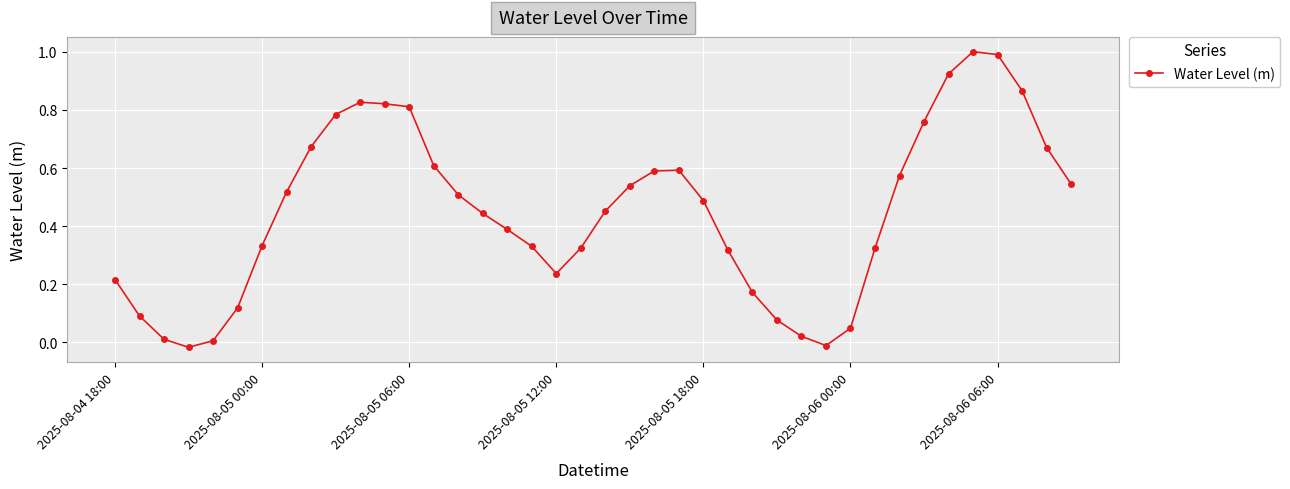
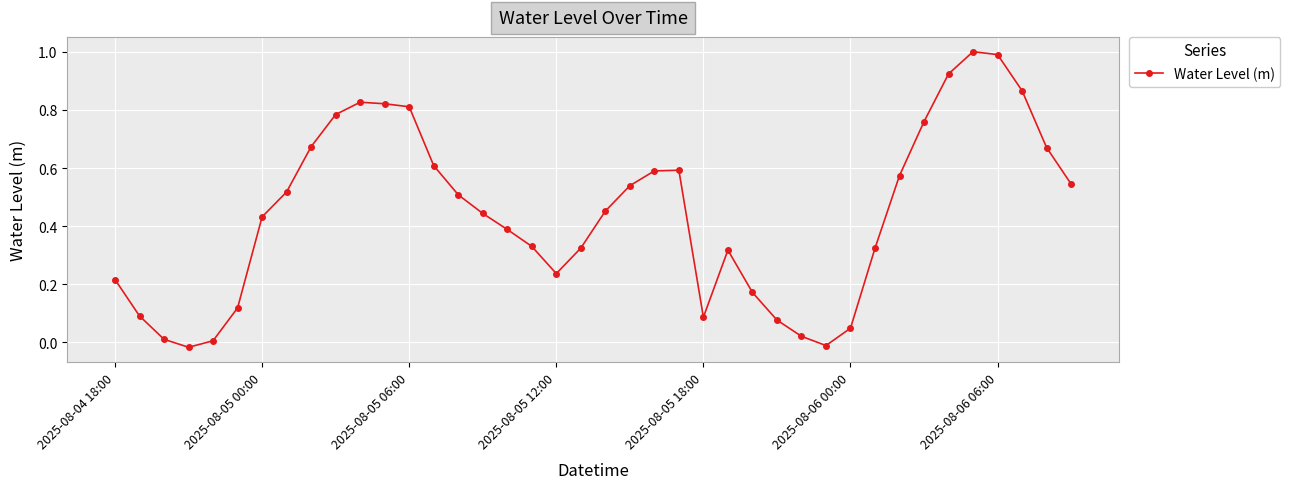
  {
    "2025-08-04 18:00": 0.22,
-   "2025-08-05 00:00": 0.33,
+   "2025-08-05 00:00": 0.43,
    "2025-08-05 06:00": 0.81,
    "2025-08-05 12:00": 0.24,
-   "2025-08-05 18:00": 0.49,
+   "2025-08-05 18:00": 0.09,
    "2025-08-06 00:00": 0.05,
    "2025-08-06 06:00": 0.99
  }
